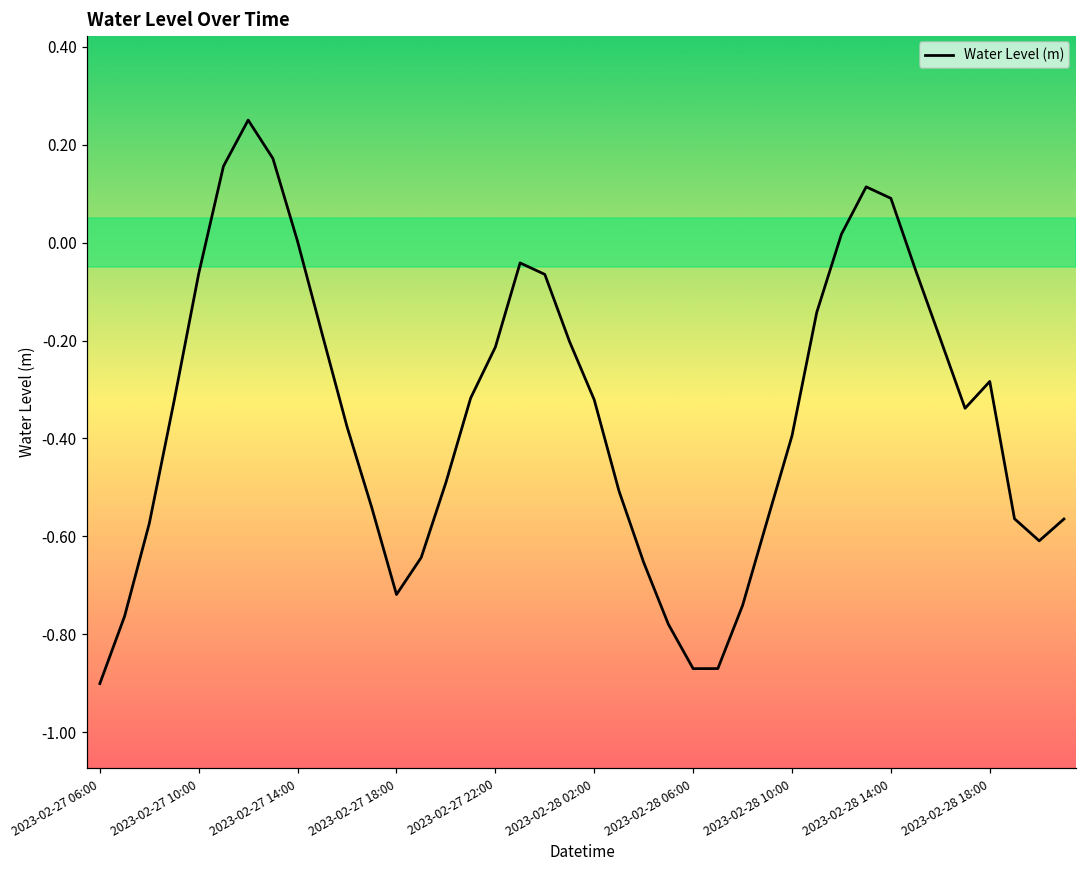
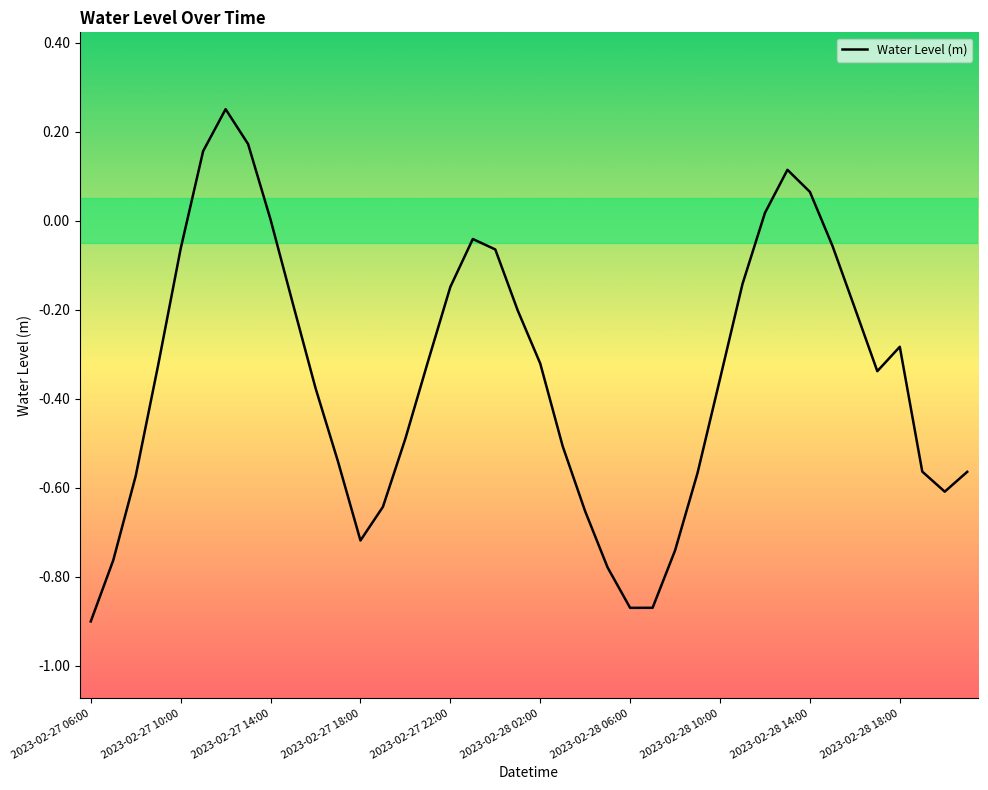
  {
    "2023-02-27 06:00": -0.90,
    "2023-02-27 10:00": -0.06,
    "2023-02-27 18:00": -0.72,
-   "2023-02-27 22:00": -0.21,
+   "2023-02-27 22:00": -0.15,
    "2023-02-28 02:00": -0.32,
    "2023-02-28 06:00": -0.87,
-   "2023-02-28 10:00": -0.39,
-   "2023-02-28 14:00": 0.09,
+   "2023-02-28 10:00": -0.36,
+   "2023-02-28 14:00": 0.06,
    "2023-02-28 18:00": -0.28
  }
